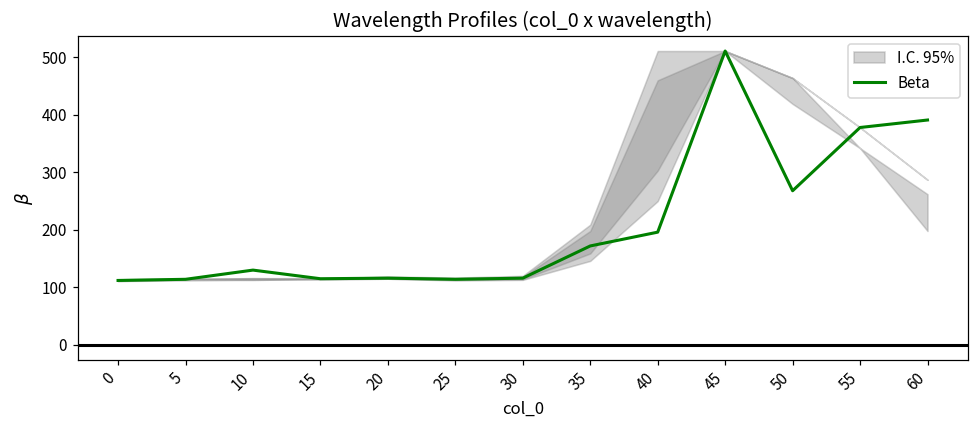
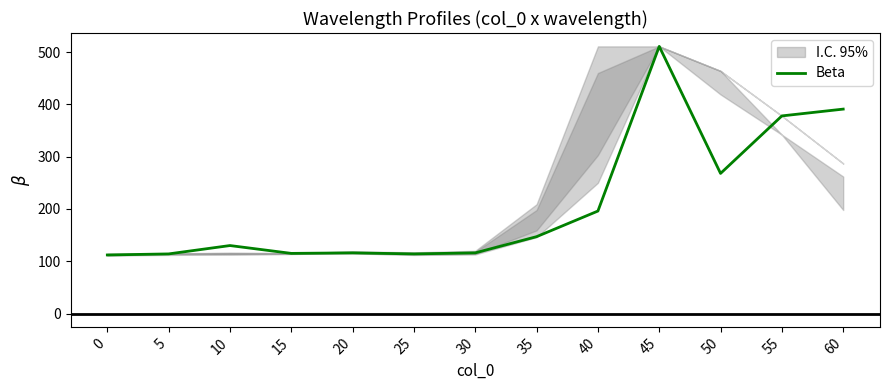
  {
    "Beta": {
      "10": 130,
-     "35": 170,
+     "35": 150,
      "40": 200,
      "50": 270,
      "60": 390
    }
  }
